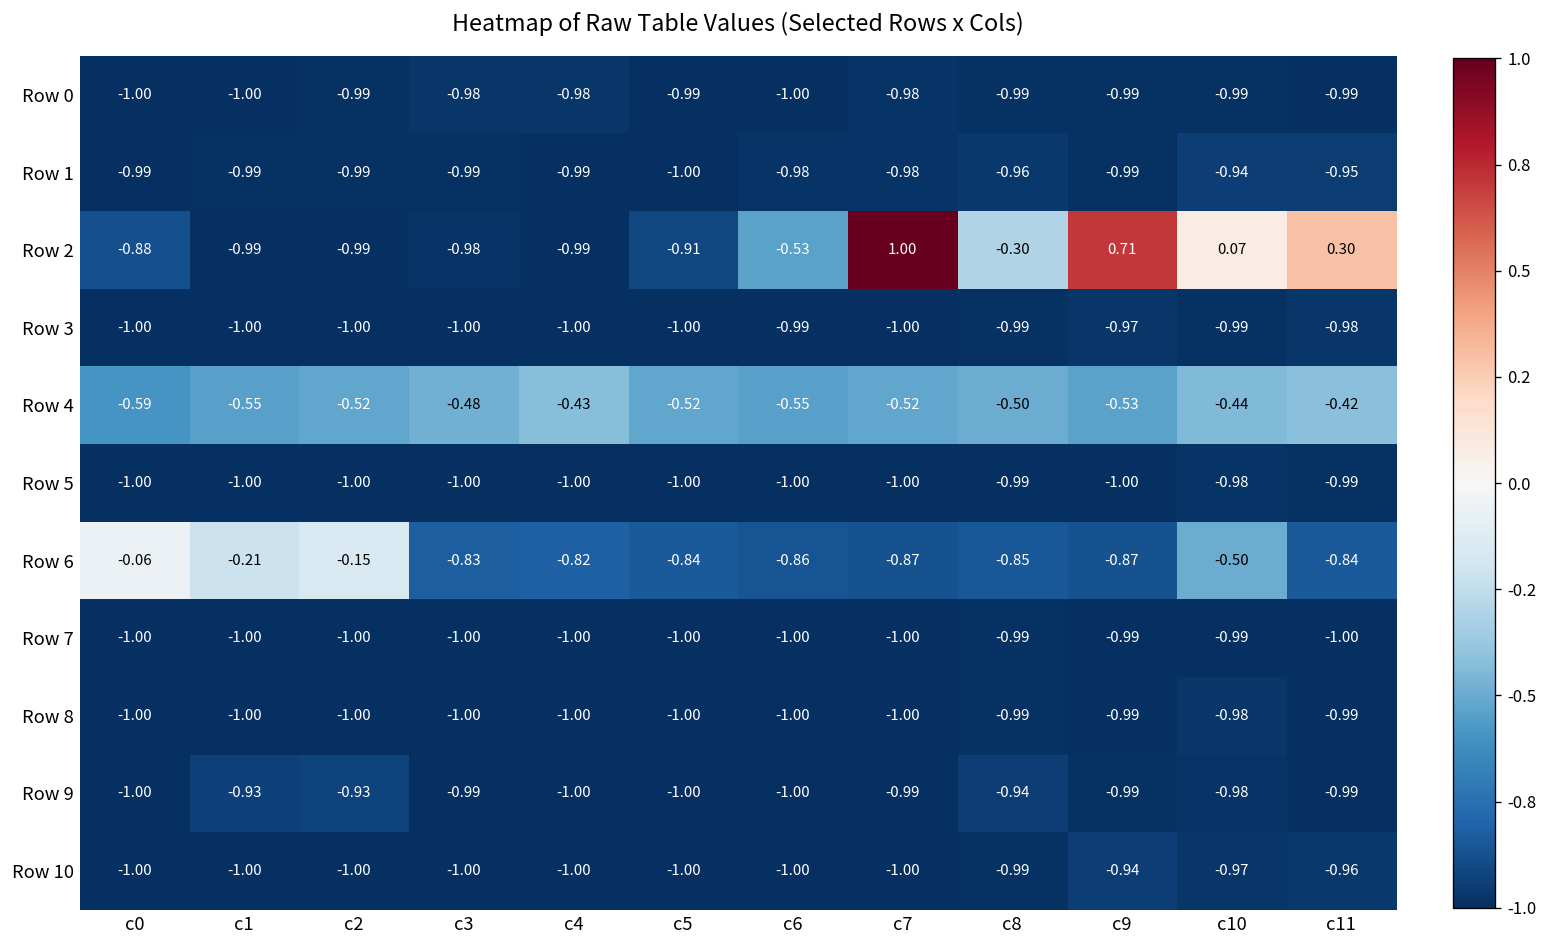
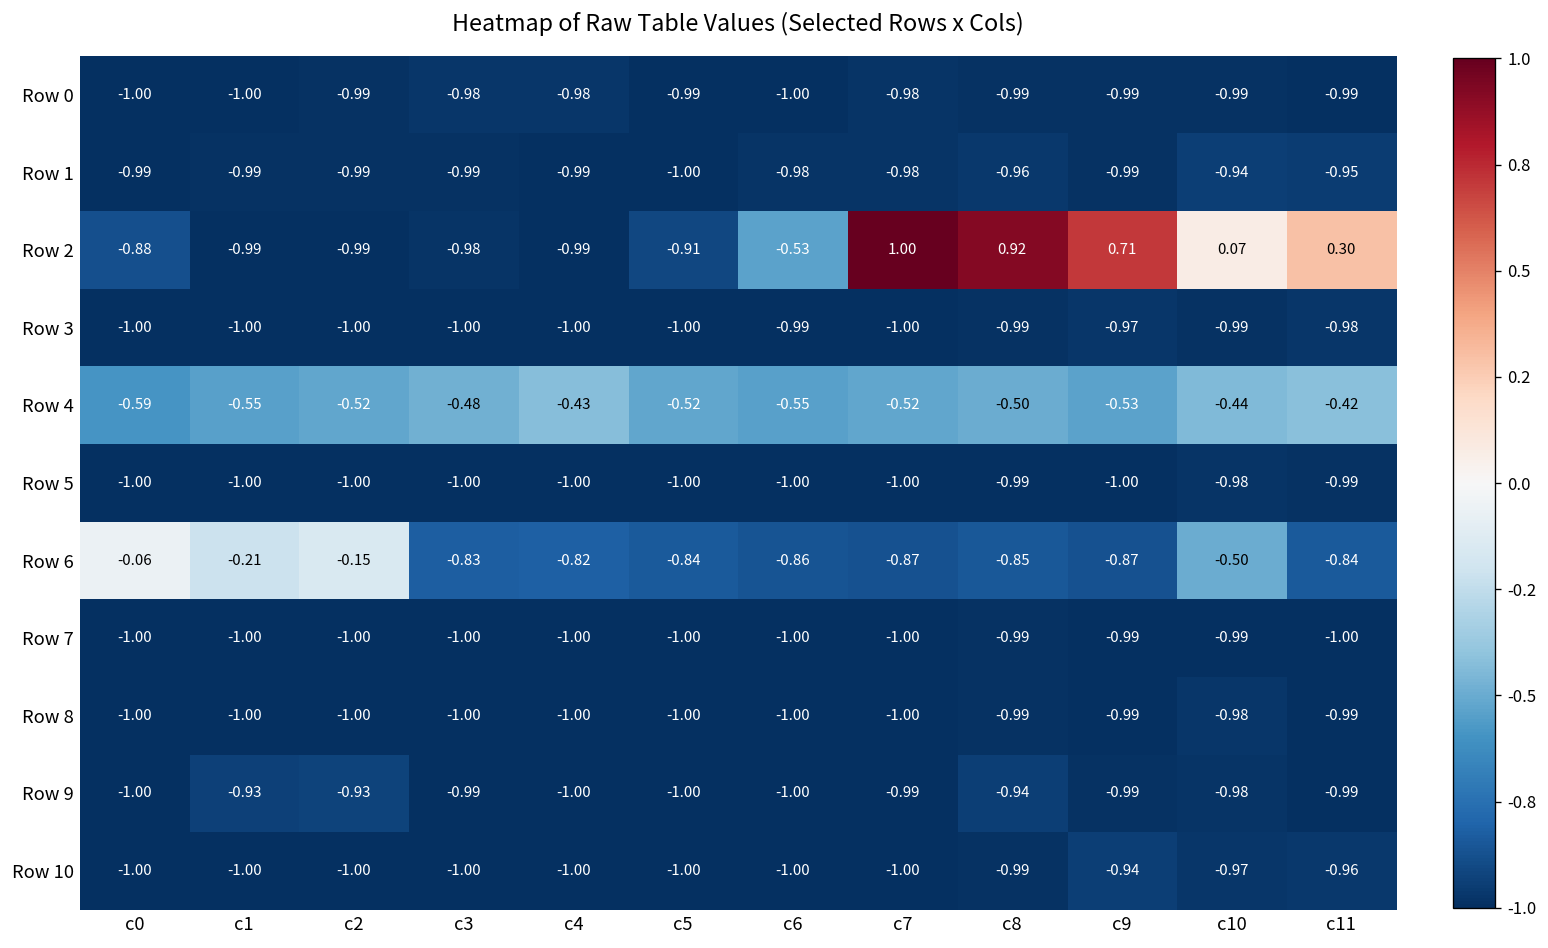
  {
    "Row 0": {
      "c0": -1.00,
      "c1": -1.00,
      "c2": -0.99,
      "c3": -0.98,
      "c4": -0.98,
      "c5": -0.99,
      "c6": -1.00,
      "c7": -0.98,
      "c8": -0.99,
      "c9": -0.99,
      "c10": -0.99,
      "c11": -0.99
    },
    "Row 1": {
      "c0": -0.99,
      "c1": -0.99,
      "c2": -0.99,
      "c3": -0.99,
      "c4": -0.99,
      "c5": -1.00,
      "c6": -0.98,
      "c7": -0.98,
      "c8": -0.96,
      "c9": -0.99,
      "c10": -0.94,
      "c11": -0.95
    },
    "Row 2": {
      "c0": -0.88,
      "c1": -0.99,
      "c2": -0.99,
      "c3": -0.98,
      "c4": -0.99,
      "c5": -0.91,
      "c6": -0.53,
      "c7": 1.00,
-     "c8": -0.30,
+     "c8": 0.92,
      "c9": 0.71,
      "c10": 0.07,
      "c11": 0.30
    },
    "Row 3": {
      "c0": -1.00,
      "c1": -1.00,
      "c2": -1.00,
      "c3": -1.00,
      "c4": -1.00,
      "c5": -1.00,
      "c6": -0.99,
      "c7": -1.00,
      "c8": -0.99,
      "c9": -0.97,
      "c10": -0.99,
      "c11": -0.98
    },
    "Row 4": {
      "c0": -0.59,
      "c1": -0.55,
      "c2": -0.52,
      "c3": -0.48,
      "c4": -0.43,
      "c5": -0.52,
      "c6": -0.55,
      "c7": -0.52,
      "c8": -0.50,
      "c9": -0.53,
      "c10": -0.44,
      "c11": -0.42
    },
    "Row 5": {
      "c0": -1.00,
      "c1": -1.00,
      "c2": -1.00,
      "c3": -1.00,
      "c4": -1.00,
      "c5": -1.00,
      "c6": -1.00,
      "c7": -1.00,
      "c8": -0.99,
      "c9": -1.00,
      "c10": -0.98,
      "c11": -0.99
    },
    "Row 6": {
      "c0": -0.06,
      "c1": -0.21,
      "c2": -0.15,
      "c3": -0.83,
      "c4": -0.82,
      "c5": -0.84,
      "c6": -0.86,
      "c7": -0.87,
      "c8": -0.85,
      "c9": -0.87,
      "c10": -0.50,
      "c11": -0.84
    },
    "Row 7": {
      "c0": -1.00,
      "c1": -1.00,
      "c2": -1.00,
      "c3": -1.00,
      "c4": -1.00,
      "c5": -1.00,
      "c6": -1.00,
      "c7": -1.00,
      "c8": -0.99,
      "c9": -0.99,
      "c10": -0.99,
      "c11": -1.00
    },
    "Row 8": {
      "c0": -1.00,
      "c1": -1.00,
      "c2": -1.00,
      "c3": -1.00,
      "c4": -1.00,
      "c5": -1.00,
      "c6": -1.00,
      "c7": -1.00,
      "c8": -0.99,
      "c9": -0.99,
      "c10": -0.98,
      "c11": -0.99
    },
    "Row 9": {
      "c0": -1.00,
      "c1": -0.93,
      "c2": -0.93,
      "c3": -0.99,
      "c4": -1.00,
      "c5": -1.00,
      "c6": -1.00,
      "c7": -0.99,
      "c8": -0.94,
      "c9": -0.99,
      "c10": -0.98,
      "c11": -0.99
    },
    "Row 10": {
      "c0": -1.00,
      "c1": -1.00,
      "c2": -1.00,
      "c3": -1.00,
      "c4": -1.00,
      "c5": -1.00,
      "c6": -1.00,
      "c7": -1.00,
      "c8": -0.99,
      "c9": -0.94,
      "c10": -0.97,
      "c11": -0.96
    }
  }
